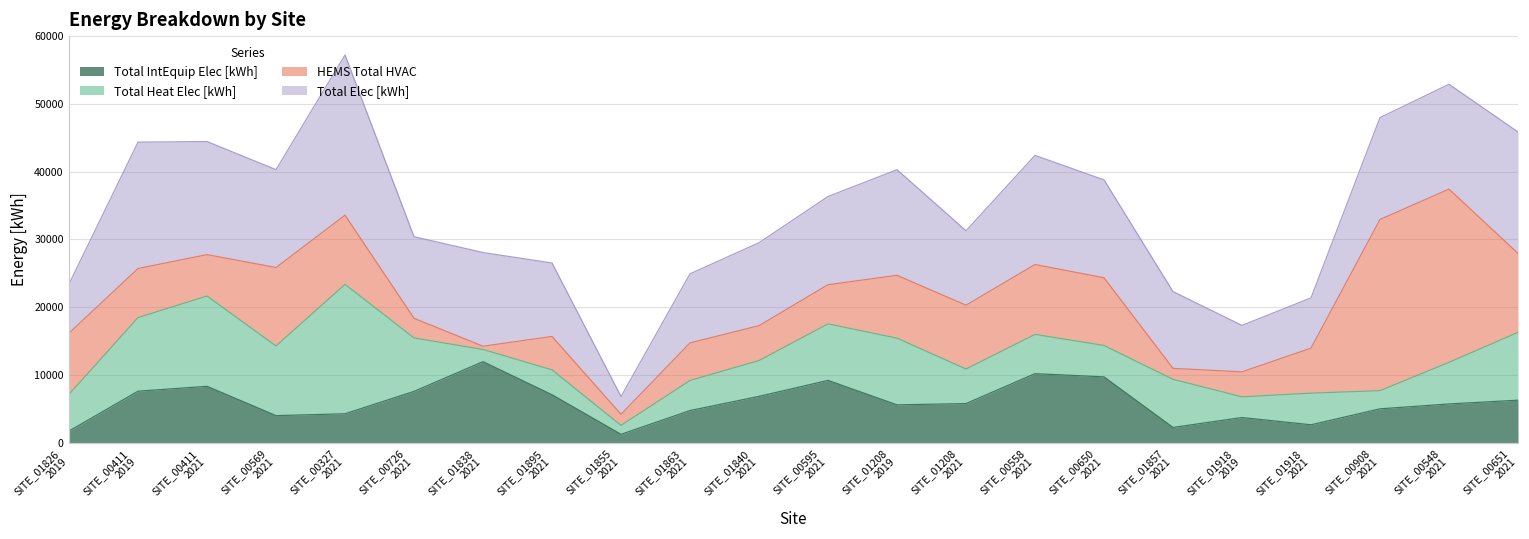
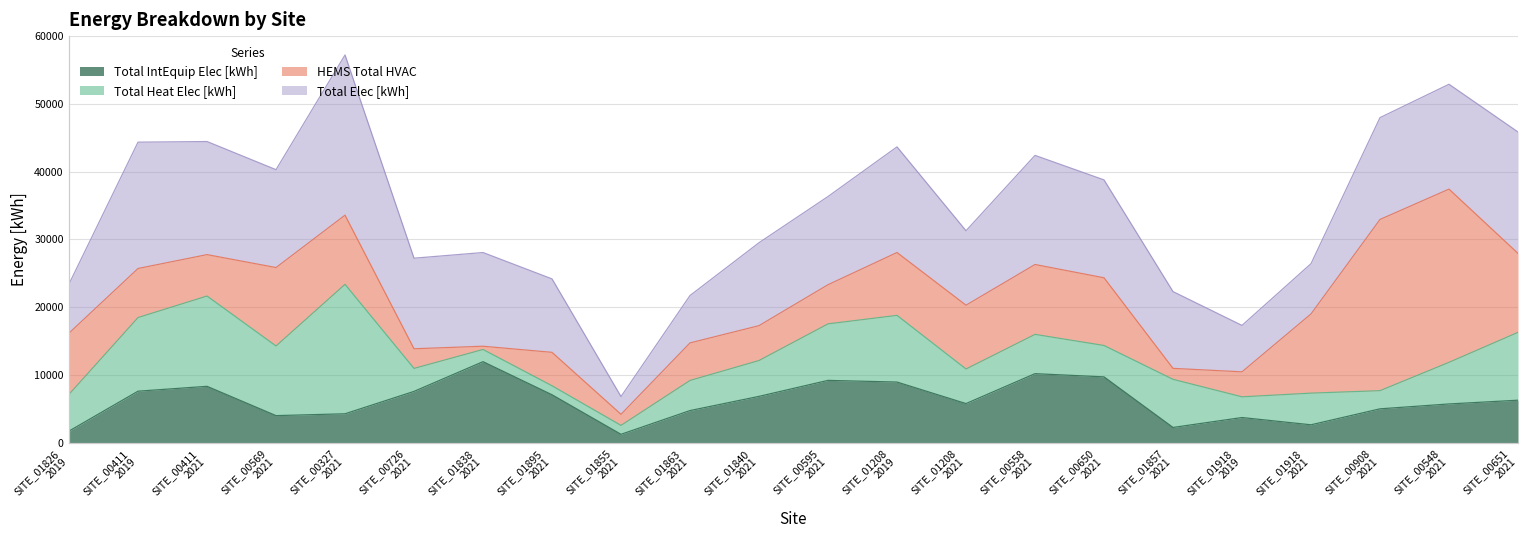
  {
    "Total IntEquip Elec [kWh]": {
      "SITE_01826 2019": 2000,
      "SITE_00411 2019": 8000,
      "SITE_00411 2021": 8000,
      "SITE_00569 2021": 4000,
      "SITE_00327 2021": 4000,
      "SITE_00726 2021": 8000,
      "SITE_01838 2021": 12000,
      "SITE_01895 2021": 7000,
      "SITE_01855 2021": 1000,
      "SITE_01863 2021": 5000,
      "SITE_01840 2021": 7000,
      "SITE_00595 2021": 9000,
-     "SITE_01208 2019": 6000,
+     "SITE_01208 2019": 9000,
      "SITE_01208 2021": 6000,
      "SITE_00558 2021": 10000,
      "SITE_00650 2021": 10000,
      "SITE_01857 2021": 2000,
      "SITE_01918 2019": 4000,
      "SITE_01918 2021": 3000,
      "SITE_00908 2021": 5000,
      "SITE_00548 2021": 6000,
      "SITE_00651 2021": 6000
    },
    "Total Heat Elec [kWh]": {
      "SITE_01826 2019": 5000,
      "SITE_00411 2019": 11000,
      "SITE_00411 2021": 13000,
      "SITE_00569 2021": 10000,
      "SITE_00327 2021": 19000,
-     "SITE_00726 2021": 8000,
+     "SITE_00726 2021": 3000,
      "SITE_01838 2021": 2000,
-     "SITE_01895 2021": 4000,
+     "SITE_01895 2021": 1000,
      "SITE_01855 2021": 1000,
      "SITE_01863 2021": 4000,
      "SITE_01840 2021": 5000,
      "SITE_00595 2021": 8000,
      "SITE_01208 2019": 10000,
      "SITE_01208 2021": 5000,
      "SITE_00558 2021": 6000,
      "SITE_00650 2021": 5000,
      "SITE_01857 2021": 7000,
      "SITE_01918 2019": 3000,
      "SITE_01918 2021": 5000,
      "SITE_00908 2021": 3000,
      "SITE_00548 2021": 6000,
      "SITE_00651 2021": 10000
    },
    "HEMS Total HVAC": {
      "SITE_01826 2019": 9000,
      "SITE_00411 2019": 7000,
      "SITE_00411 2021": 6000,
      "SITE_00569 2021": 12000,
      "SITE_00327 2021": 10000,
      "SITE_00726 2021": 3000,
      "SITE_01838 2021": 0,
      "SITE_01895 2021": 5000,
      "SITE_01855 2021": 2000,
      "SITE_01863 2021": 6000,
      "SITE_01840 2021": 5000,
      "SITE_00595 2021": 6000,
      "SITE_01208 2019": 9000,
      "SITE_01208 2021": 9000,
      "SITE_00558 2021": 10000,
      "SITE_00650 2021": 10000,
      "SITE_01857 2021": 2000,
      "SITE_01918 2019": 4000,
-     "SITE_01918 2021": 7000,
+     "SITE_01918 2021": 12000,
      "SITE_00908 2021": 25000,
      "SITE_00548 2021": 26000,
      "SITE_00651 2021": 12000
    },
    "Total Elec [kWh]": {
      "SITE_01826 2019": 7000,
      "SITE_00411 2019": 19000,
      "SITE_00411 2021": 17000,
      "SITE_00569 2021": 14000,
      "SITE_00327 2021": 24000,
-     "SITE_00726 2021": 12000,
+     "SITE_00726 2021": 13000,
      "SITE_01838 2021": 14000,
      "SITE_01895 2021": 11000,
      "SITE_01855 2021": 3000,
-     "SITE_01863 2021": 10000,
+     "SITE_01863 2021": 7000,
      "SITE_01840 2021": 12000,
      "SITE_00595 2021": 13000,
      "SITE_01208 2019": 16000,
      "SITE_01208 2021": 11000,
      "SITE_00558 2021": 16000,
      "SITE_00650 2021": 14000,
      "SITE_01857 2021": 11000,
      "SITE_01918 2019": 7000,
      "SITE_01918 2021": 7000,
      "SITE_00908 2021": 15000,
      "SITE_00548 2021": 15000,
      "SITE_00651 2021": 18000
    }
  }
